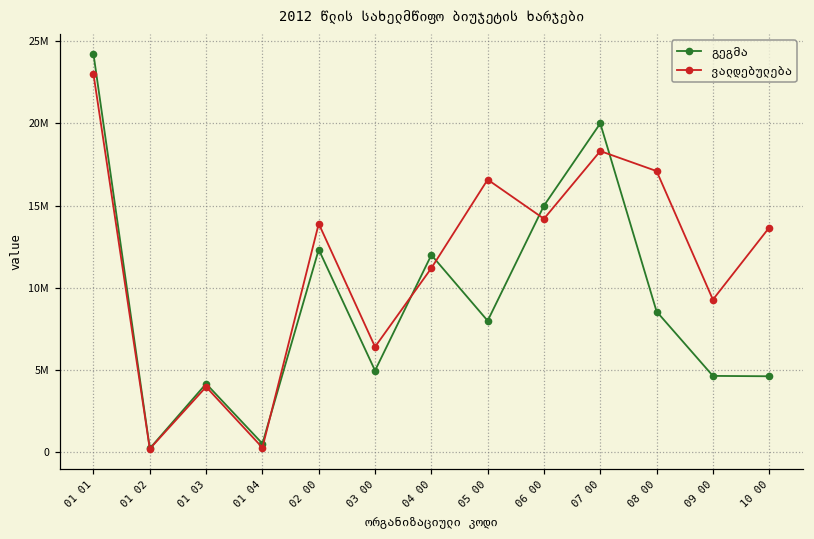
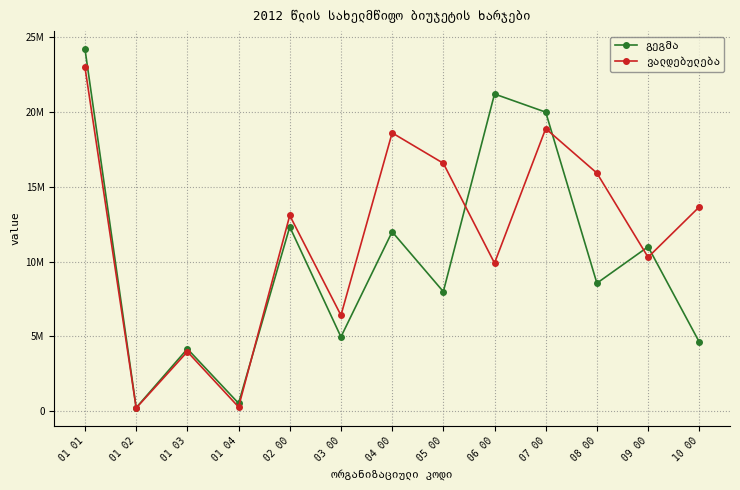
  {
    "გეგმა": {
      "01 01": 24200000,
      "01 03": 4200000,
      "01 04": 500000,
      "02 00": 12300000,
      "03 00": 5000000,
      "04 00": 12000000,
      "05 00": 8000000,
-     "06 00": 15000000,
+     "06 00": 21200000,
      "07 00": 20000000,
      "08 00": 8600000,
-     "09 00": 4600000,
+     "09 00": 11000000,
      "10 00": 4600000
    },
    "ვალდებულება": {
      "01 01": 23000000,
      "01 03": 4000000,
      "01 04": 300000,
-     "02 00": 13900000,
+     "02 00": 13100000,
      "03 00": 6400000,
-     "04 00": 11200000,
+     "04 00": 18600000,
      "05 00": 16600000,
-     "06 00": 14200000,
-     "07 00": 18300000,
-     "08 00": 17100000,
-     "09 00": 9300000,
+     "06 00": 9900000,
+     "07 00": 18900000,
+     "08 00": 15900000,
+     "09 00": 10300000,
      "10 00": 13700000
    }
  }
